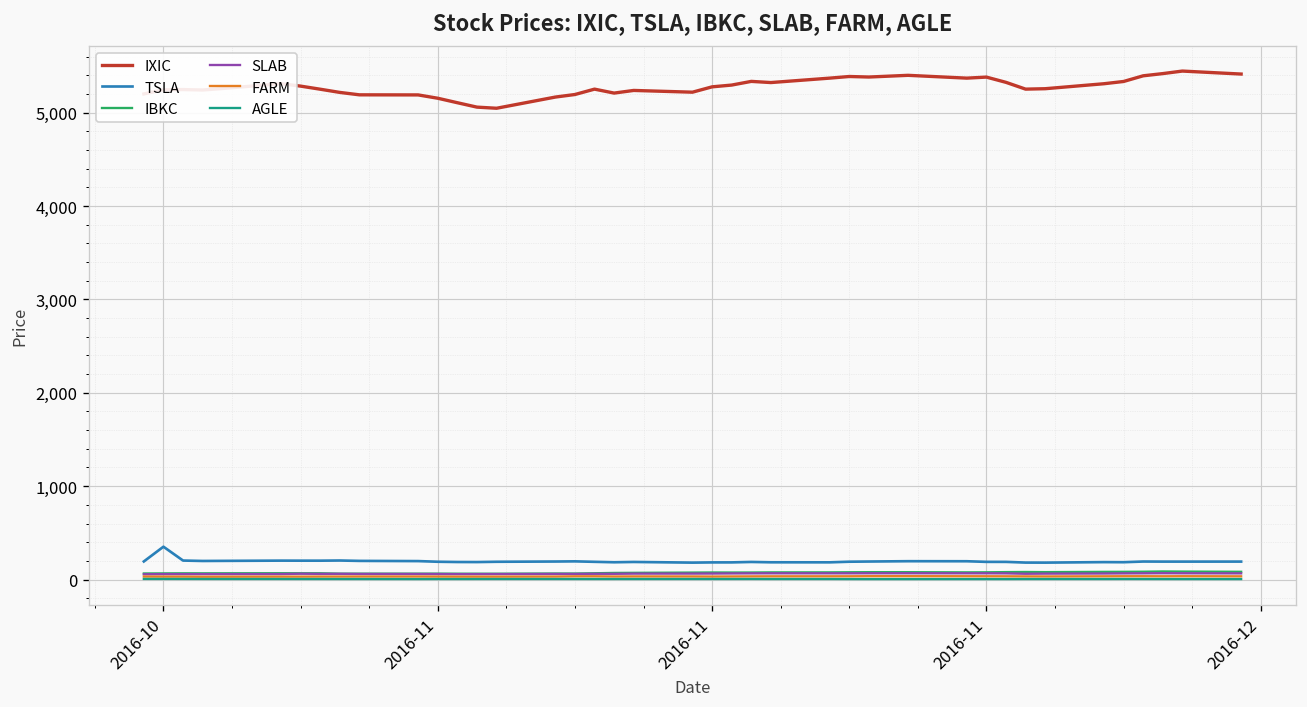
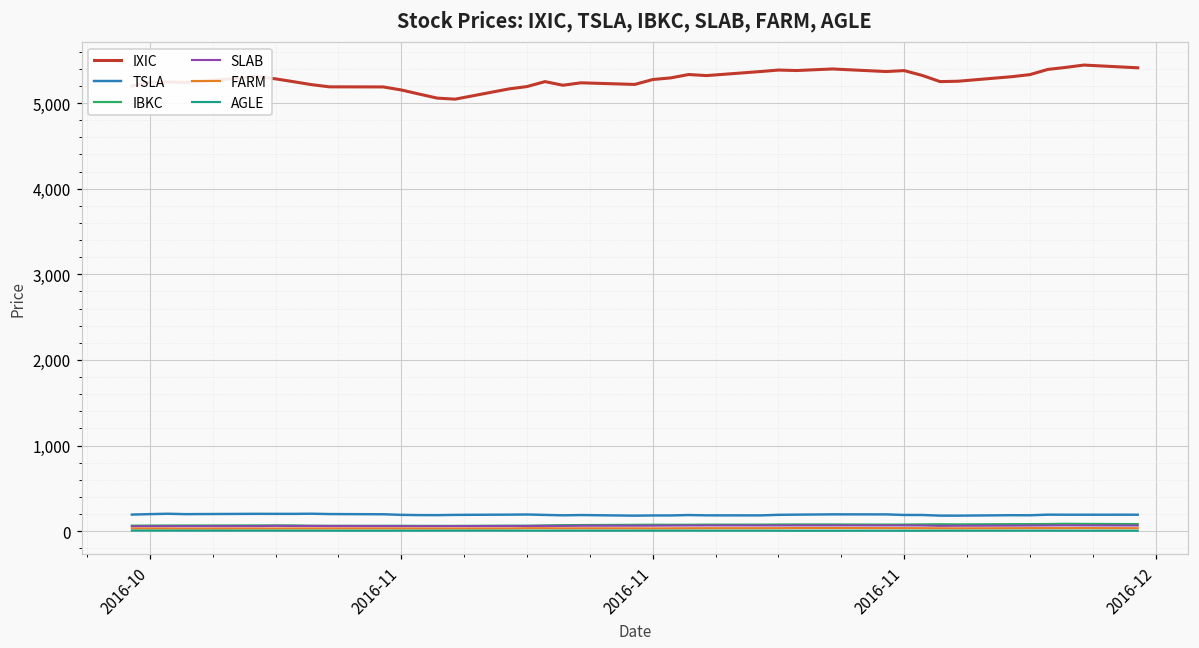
  {
    "TSLA": {
-     "2016-10": 400
+     "2016-10": 200
    }
  }
